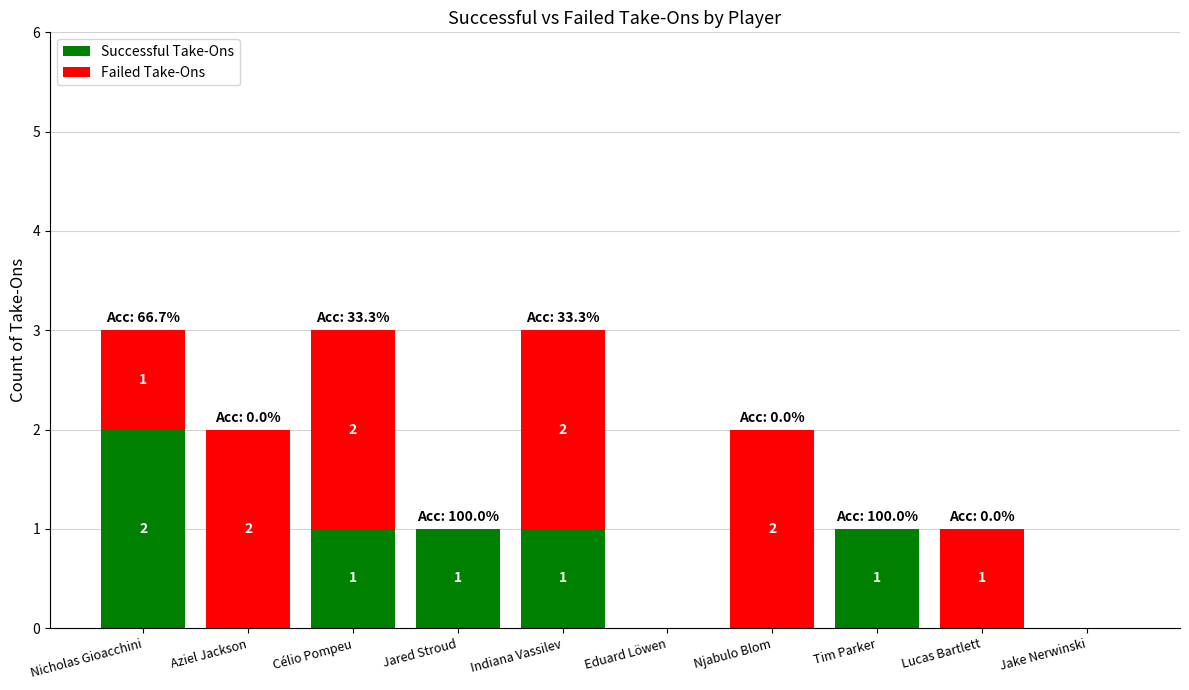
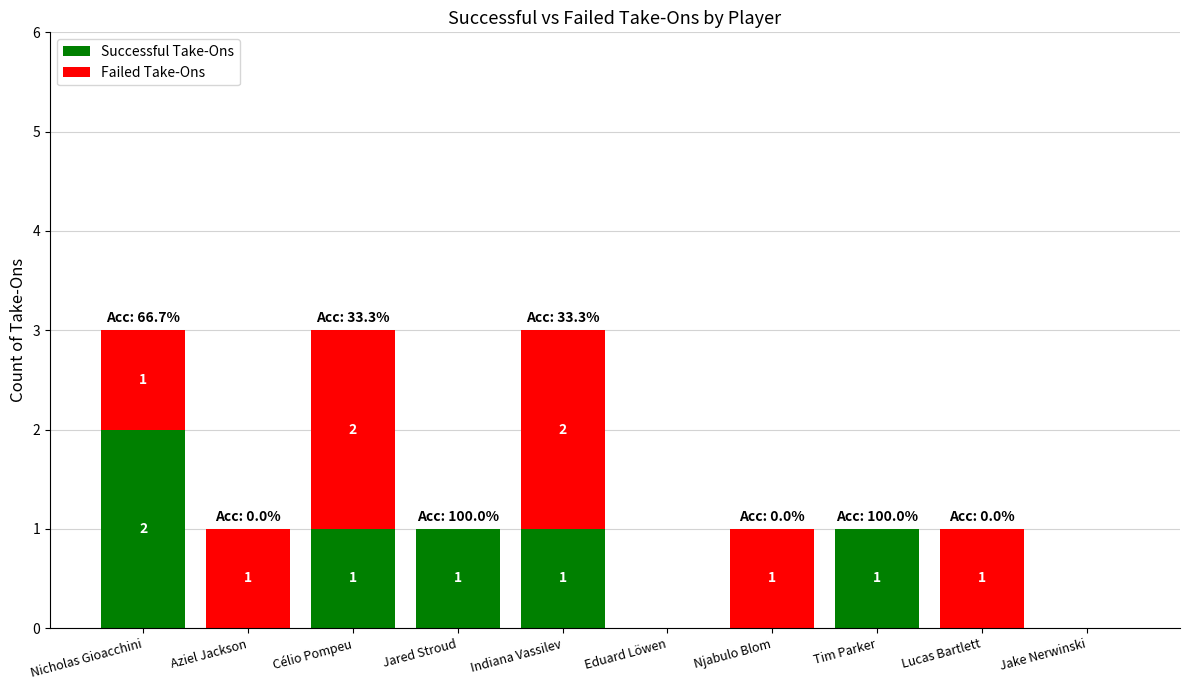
  {
    "Successful Take-Ons": {
      "Nicholas Gioacchini": "2",
      "Célio Pompeu": "1",
      "Jared Stroud": "100.0%",
      "Indiana Vassilev": "1",
      "Tim Parker": "100.0%"
    },
    "Failed Take-Ons": {
      "Nicholas Gioacchini": "1",
-     "Aziel Jackson": "2",
+     "Aziel Jackson": "1",
      "Célio Pompeu": "2",
      "Indiana Vassilev": "2",
-     "Njabulo Blom": "2",
+     "Njabulo Blom": "1",
      "Lucas Bartlett": "1"
    }
  }
